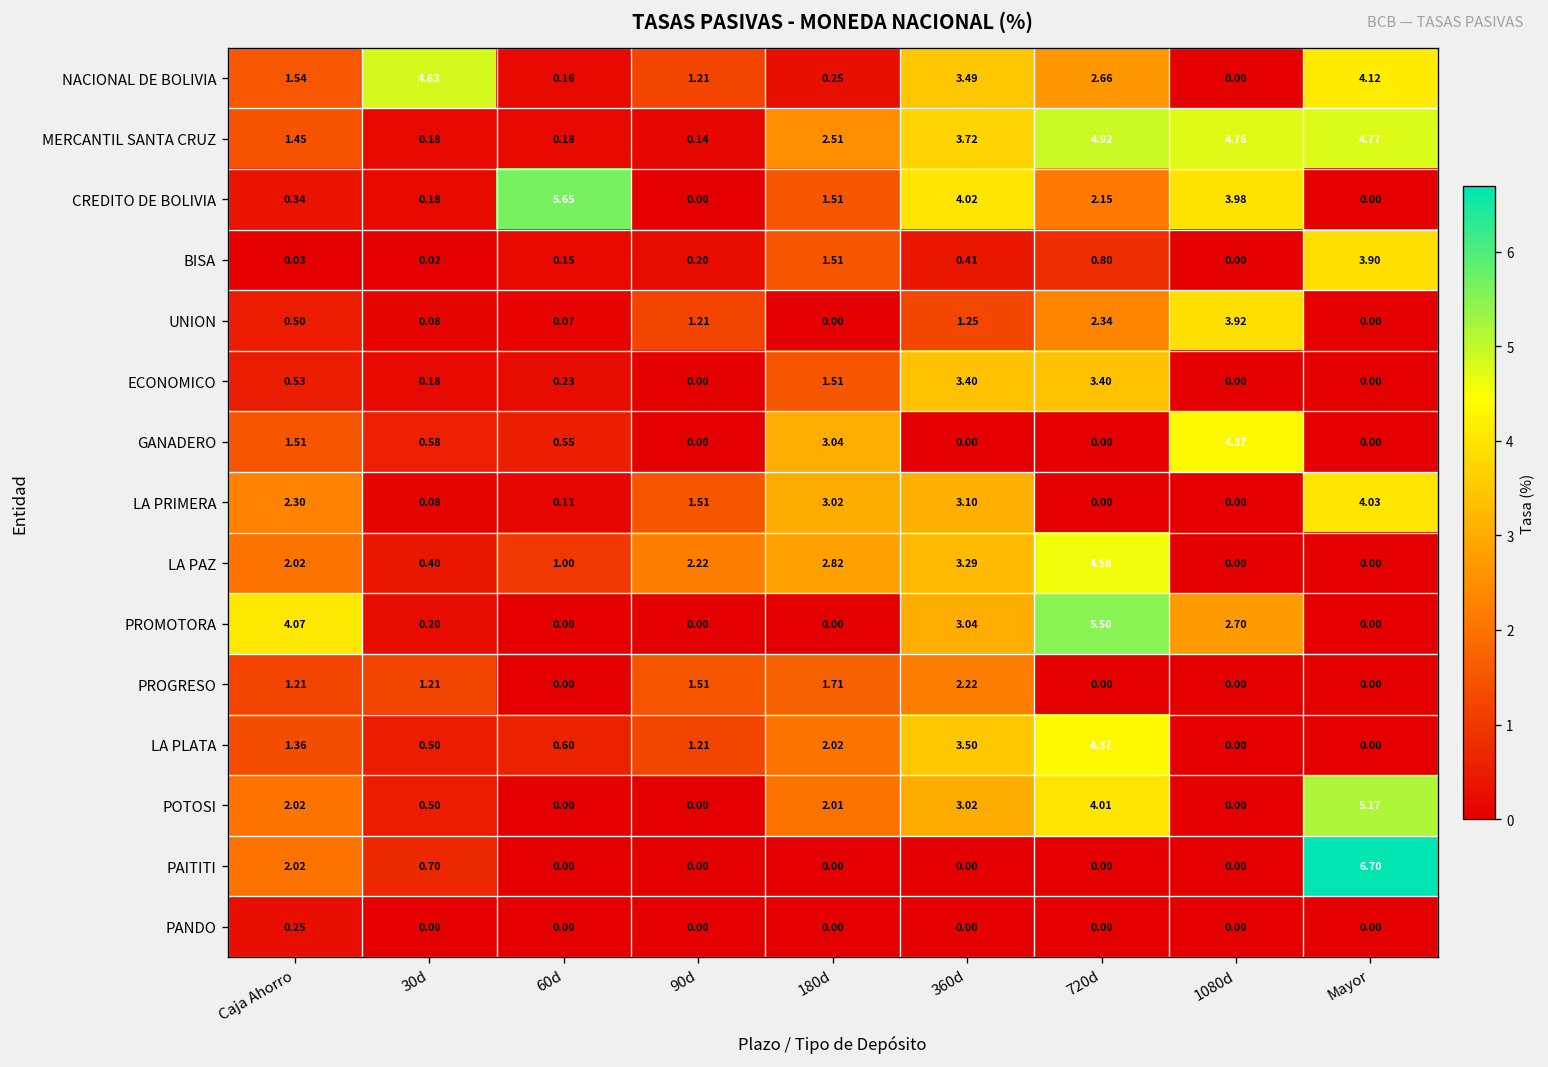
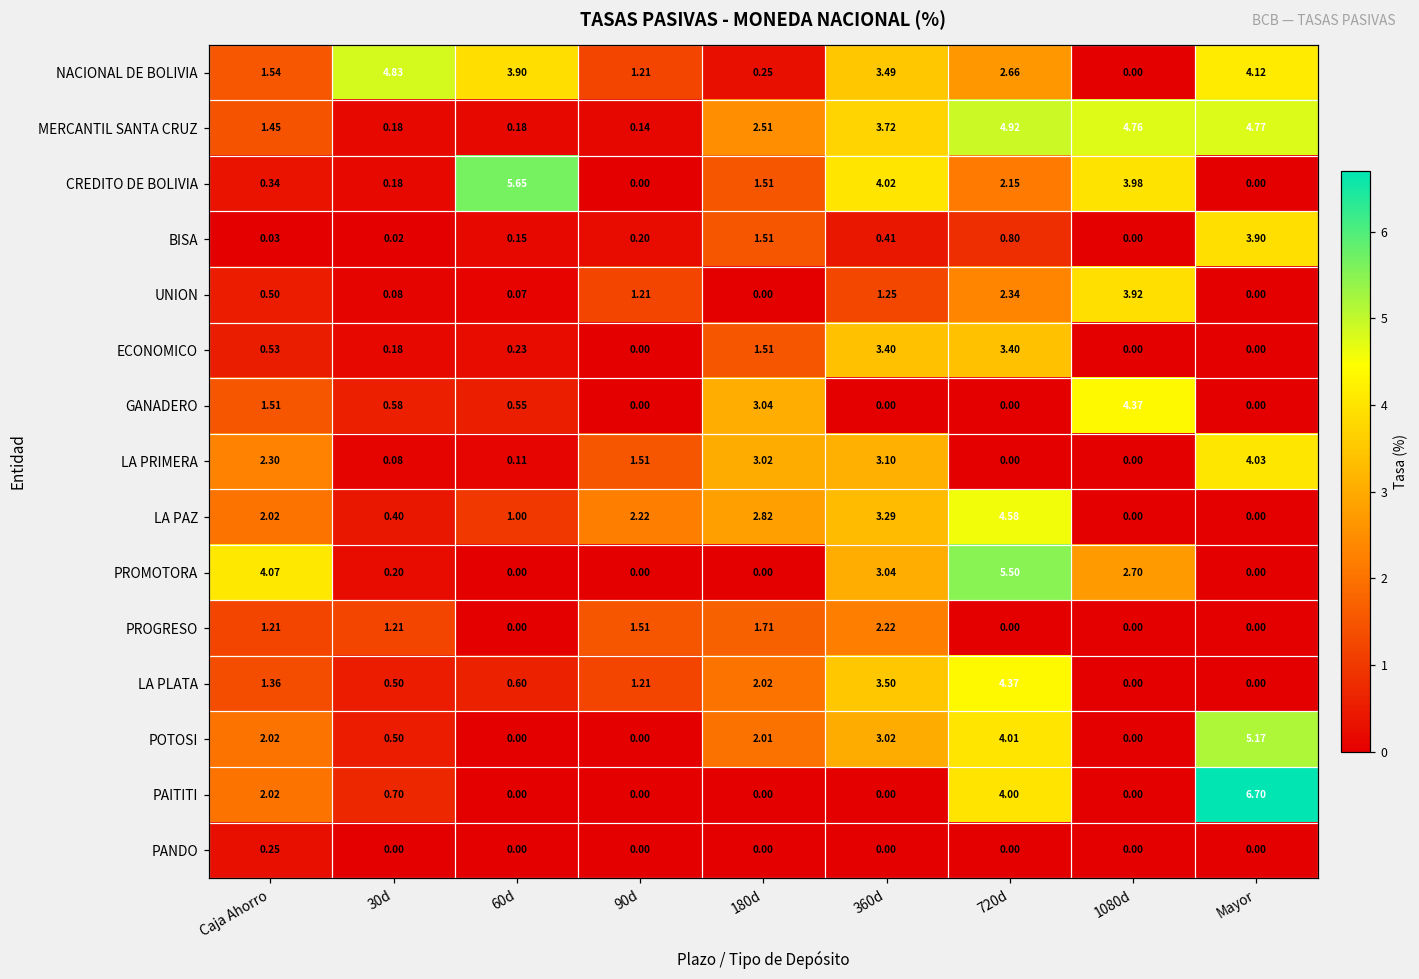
  {
    "NACIONAL DE BOLIVIA": {
      "Caja Ahorro": 1.54,
      "30d": 4.83,
-     "60d": 0.16,
+     "60d": 3.90,
      "90d": 1.21,
      "180d": 0.25,
      "360d": 3.49,
      "720d": 2.66,
      "1080d": 0.00,
      "Mayor": 4.12
    },
    "MERCANTIL SANTA CRUZ": {
      "Caja Ahorro": 1.45,
      "30d": 0.18,
      "60d": 0.18,
      "90d": 0.14,
      "180d": 2.51,
      "360d": 3.72,
      "720d": 4.92,
      "1080d": 4.76,
      "Mayor": 4.77
    },
    "CREDITO DE BOLIVIA": {
      "Caja Ahorro": 0.34,
      "30d": 0.18,
      "60d": 5.65,
      "90d": 0.00,
      "180d": 1.51,
      "360d": 4.02,
      "720d": 2.15,
      "1080d": 3.98,
      "Mayor": 0.00
    },
    "BISA": {
      "Caja Ahorro": 0.03,
      "30d": 0.02,
      "60d": 0.15,
      "90d": 0.20,
      "180d": 1.51,
      "360d": 0.41,
      "720d": 0.80,
      "1080d": 0.00,
      "Mayor": 3.90
    },
    "UNION": {
      "Caja Ahorro": 0.50,
      "30d": 0.08,
      "60d": 0.07,
      "90d": 1.21,
      "180d": 0.00,
      "360d": 1.25,
      "720d": 2.34,
      "1080d": 3.92,
      "Mayor": 0.00
    },
    "ECONOMICO": {
      "Caja Ahorro": 0.53,
      "30d": 0.18,
      "60d": 0.23,
      "90d": 0.00,
      "180d": 1.51,
      "360d": 3.40,
      "720d": 3.40,
      "1080d": 0.00,
      "Mayor": 0.00
    },
    "GANADERO": {
      "Caja Ahorro": 1.51,
      "30d": 0.58,
      "60d": 0.55,
      "90d": 0.00,
      "180d": 3.04,
      "360d": 0.00,
      "720d": 0.00,
      "1080d": 4.37,
      "Mayor": 0.00
    },
    "LA PRIMERA": {
      "Caja Ahorro": 2.30,
      "30d": 0.08,
      "60d": 0.11,
      "90d": 1.51,
      "180d": 3.02,
      "360d": 3.10,
      "720d": 0.00,
      "1080d": 0.00,
      "Mayor": 4.03
    },
    "LA PAZ": {
      "Caja Ahorro": 2.02,
      "30d": 0.40,
      "60d": 1.00,
      "90d": 2.22,
      "180d": 2.82,
      "360d": 3.29,
      "720d": 4.58,
      "1080d": 0.00,
      "Mayor": 0.00
    },
    "PROMOTORA": {
      "Caja Ahorro": 4.07,
      "30d": 0.20,
      "60d": 0.00,
      "90d": 0.00,
      "180d": 0.00,
      "360d": 3.04,
      "720d": 5.50,
      "1080d": 2.70,
      "Mayor": 0.00
    },
    "PROGRESO": {
      "Caja Ahorro": 1.21,
      "30d": 1.21,
      "60d": 0.00,
      "90d": 1.51,
      "180d": 1.71,
      "360d": 2.22,
      "720d": 0.00,
      "1080d": 0.00,
      "Mayor": 0.00
    },
    "LA PLATA": {
      "Caja Ahorro": 1.36,
      "30d": 0.50,
      "60d": 0.60,
      "90d": 1.21,
      "180d": 2.02,
      "360d": 3.50,
      "720d": 4.37,
      "1080d": 0.00,
      "Mayor": 0.00
    },
    "POTOSI": {
      "Caja Ahorro": 2.02,
      "30d": 0.50,
      "60d": 0.00,
      "90d": 0.00,
      "180d": 2.01,
      "360d": 3.02,
      "720d": 4.01,
      "1080d": 0.00,
      "Mayor": 5.17
    },
    "PAITITI": {
      "Caja Ahorro": 2.02,
      "30d": 0.70,
      "60d": 0.00,
      "90d": 0.00,
      "180d": 0.00,
      "360d": 0.00,
-     "720d": 0.00,
+     "720d": 4.00,
      "1080d": 0.00,
      "Mayor": 6.70
    },
    "PANDO": {
      "Caja Ahorro": 0.25,
      "30d": 0.00,
      "60d": 0.00,
      "90d": 0.00,
      "180d": 0.00,
      "360d": 0.00,
      "720d": 0.00,
      "1080d": 0.00,
      "Mayor": 0.00
    }
  }
